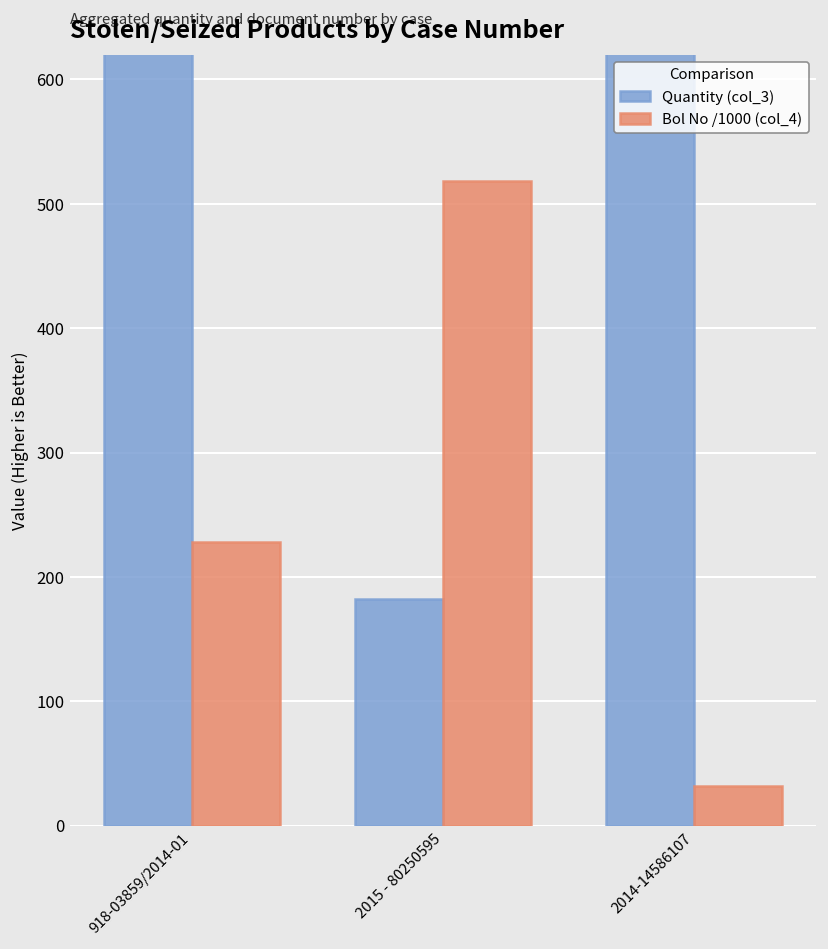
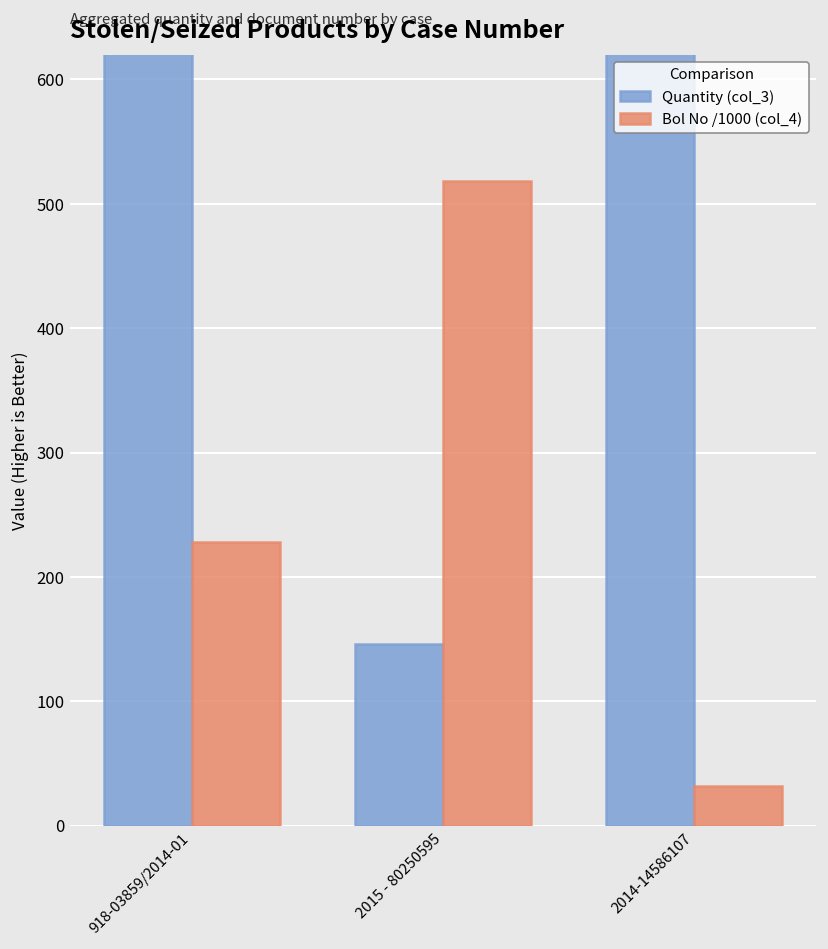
  {
    "Quantity (col_3)": {
-     "2015 - 80250595": 182
+     "2015 - 80250595": 146
    },
    "Bol No /1000 (col_4)": {
      "918-03859/2014-01": 228,
      "2015 - 80250595": 518,
      "2014-14586107": 32
    }
  }
